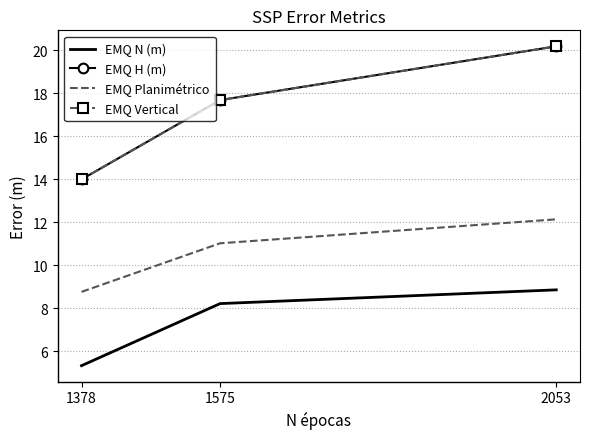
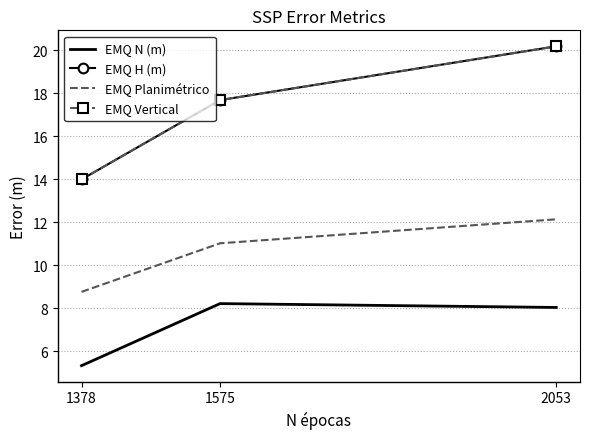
  {
    "EMQ N (m)": {
      "1378": 5.3,
      "1575": 8.2,
-     "2053": 8.8
+     "2053": 8.0
    }
  }
